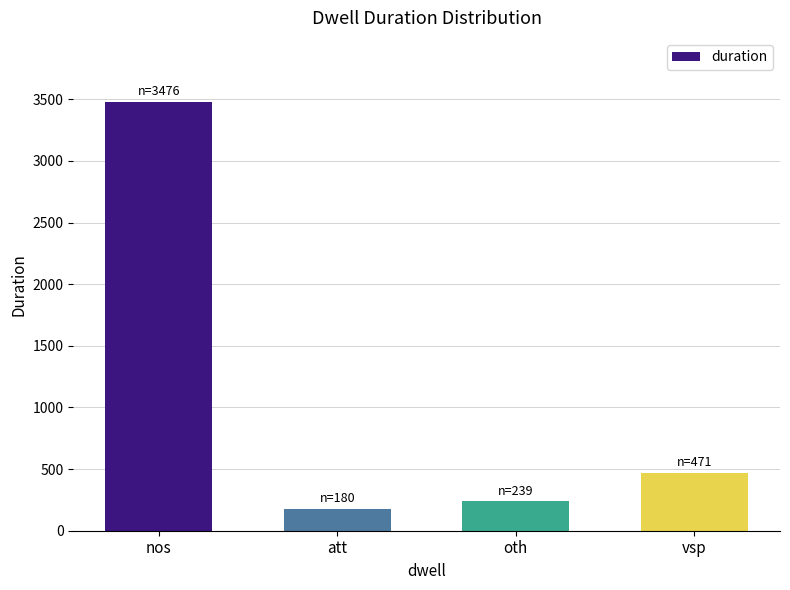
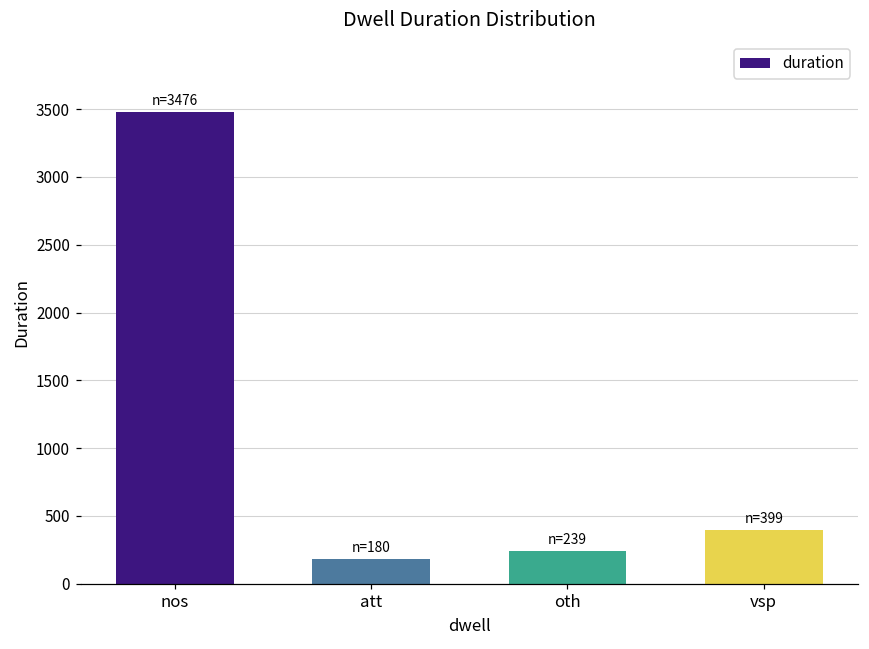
  {
    "nos": 3476,
    "att": 180,
    "oth": 239,
-   "vsp": 471
+   "vsp": 399
  }
